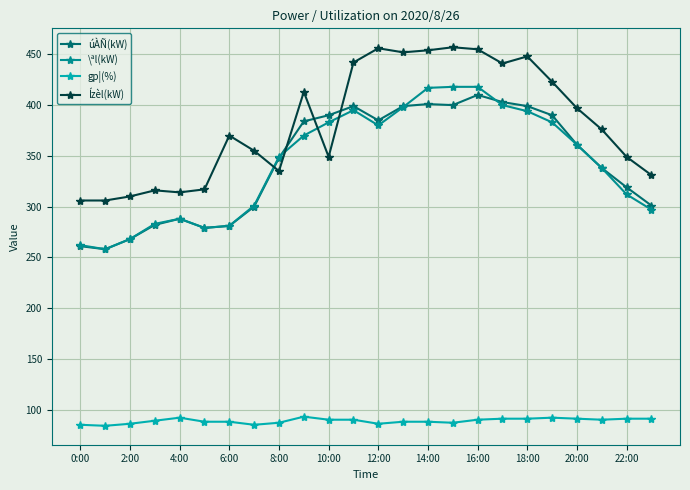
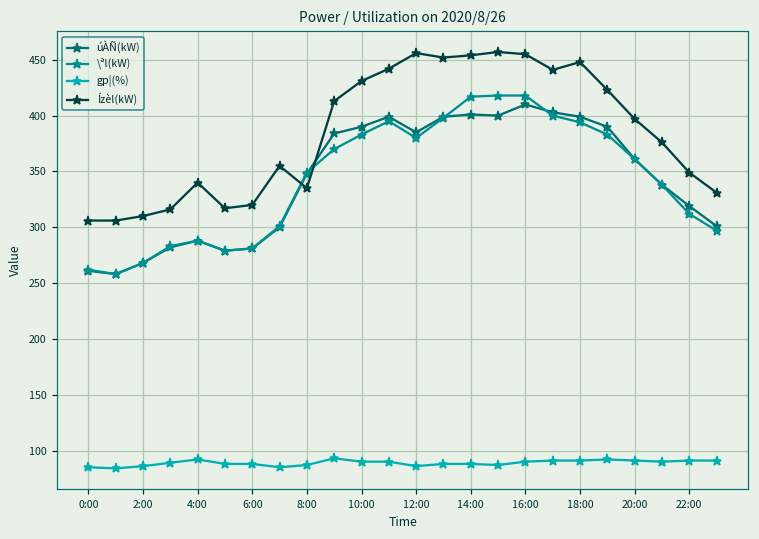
  {
    "Ízèl(kW)": {
      "0:00": 306,
      "2:00": 310,
-     "4:00": 314,
-     "6:00": 370,
+     "4:00": 340,
+     "6:00": 320,
      "8:00": 335,
-     "10:00": 349,
+     "10:00": 431,
      "12:00": 456,
      "14:00": 454,
      "16:00": 455,
      "18:00": 448,
      "20:00": 397,
      "22:00": 349
    }
  }
